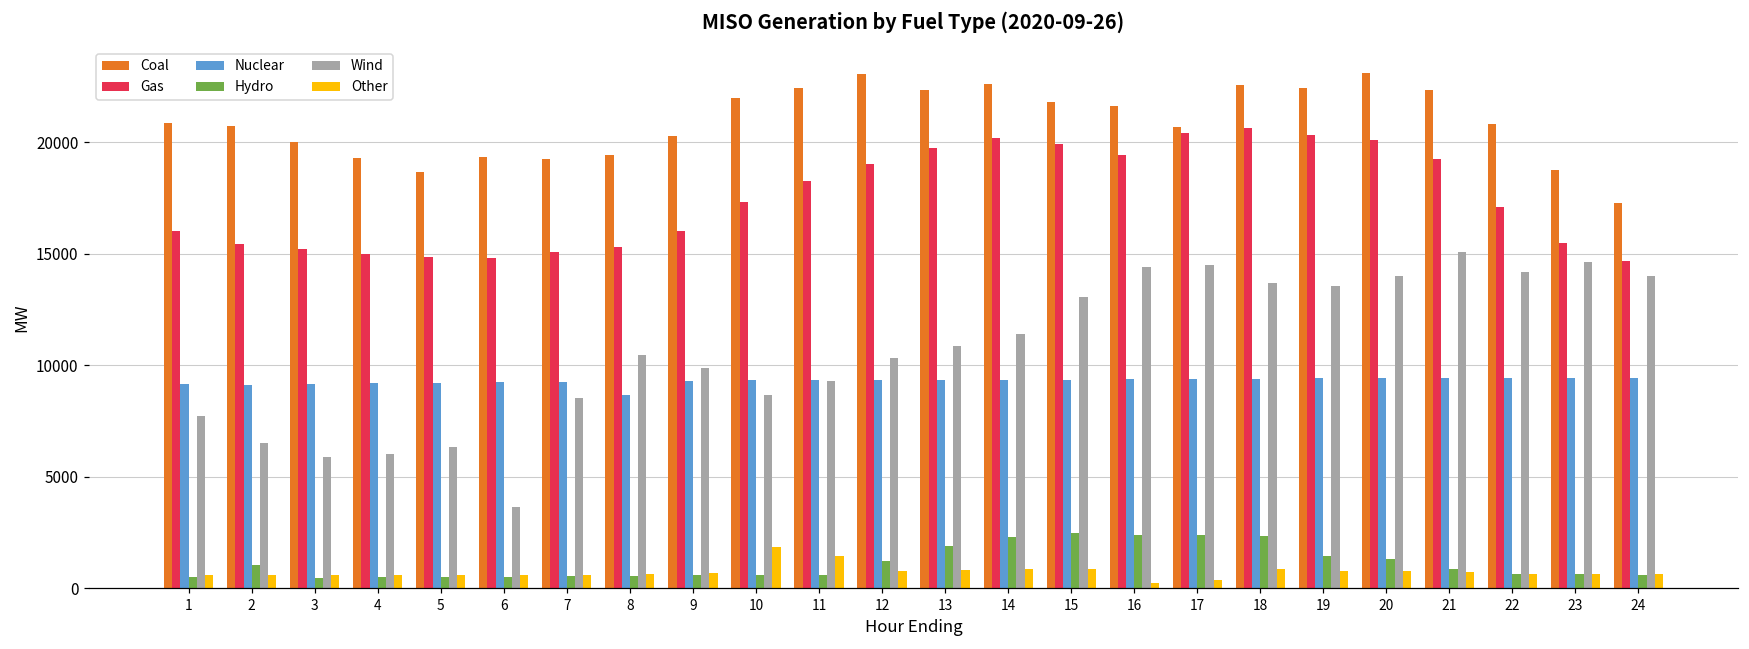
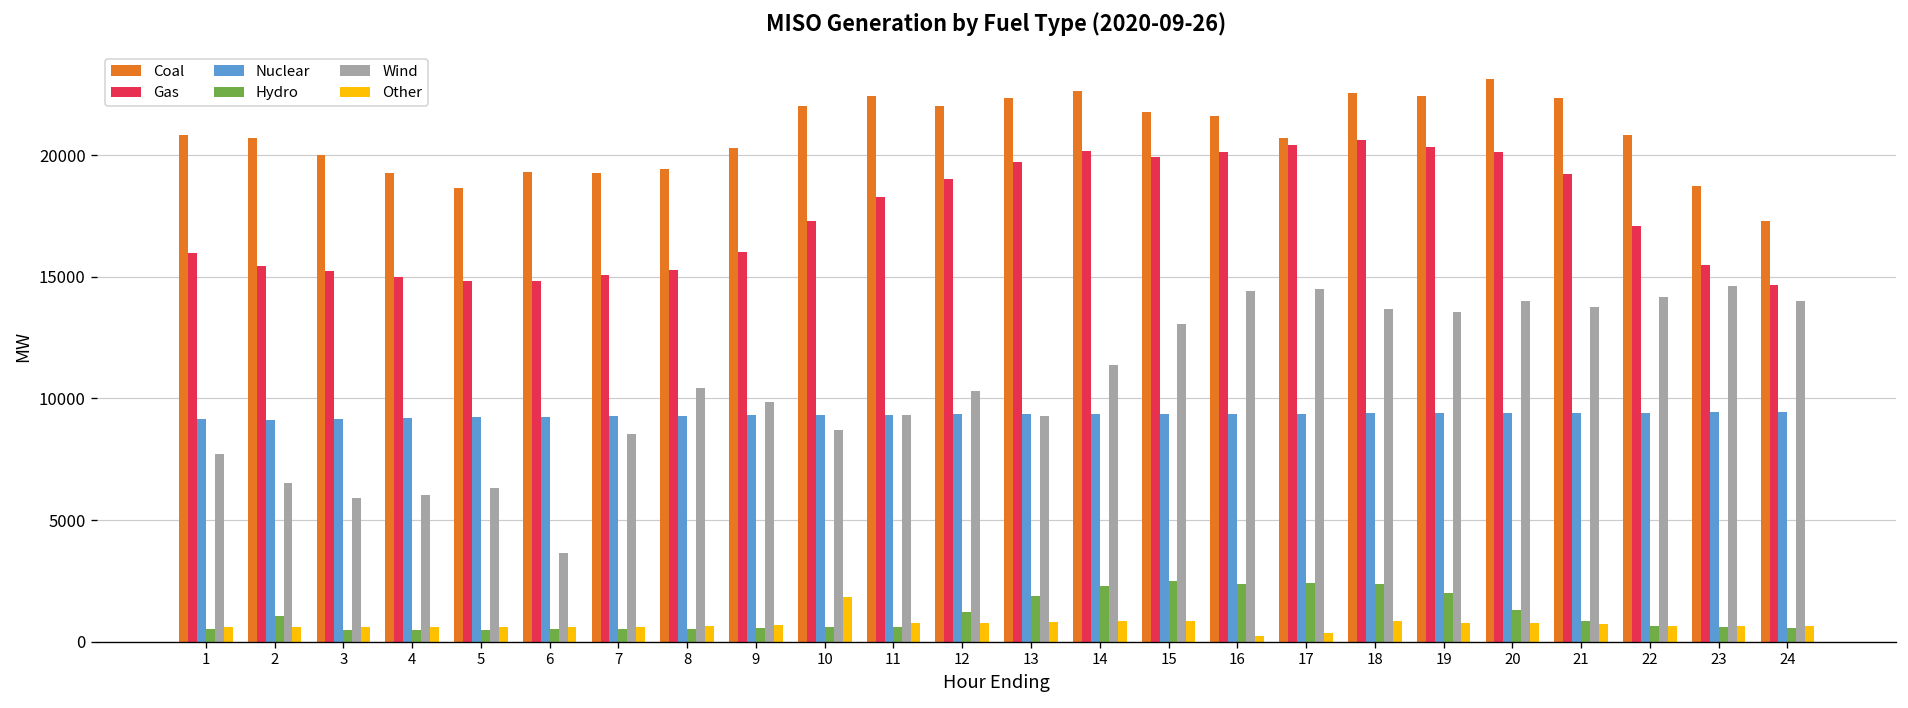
  {
    "Coal": {
      "1": 20800,
      "2": 20700,
      "3": 20000,
      "4": 19300,
      "5": 18700,
      "6": 19300,
      "7": 19300,
      "8": 19400,
      "9": 20300,
      "10": 22000,
      "11": 22400,
-     "12": 23000,
+     "12": 22000,
      "13": 22300,
      "14": 22600,
      "15": 21800,
      "16": 21600,
      "17": 20700,
      "18": 22600,
      "19": 22400,
      "20": 23100,
      "21": 22300,
      "22": 20800,
      "23": 18700,
      "24": 17300
    },
    "Gas": {
      "1": 16000,
      "2": 15400,
      "3": 15200,
      "4": 15000,
      "5": 14800,
      "6": 14800,
      "7": 15100,
      "8": 15300,
      "9": 16000,
      "10": 17300,
      "11": 18300,
      "12": 19000,
      "13": 19700,
      "14": 20200,
      "15": 19900,
-     "16": 19400,
+     "16": 20100,
      "17": 20400,
      "18": 20600,
      "19": 20300,
      "20": 20100,
      "21": 19200,
      "22": 17100,
      "23": 15500,
      "24": 14700
    },
    "Nuclear": {
      "1": 9100,
      "2": 9100,
      "3": 9200,
      "4": 9200,
      "5": 9200,
      "6": 9200,
      "7": 9300,
-     "8": 8700,
+     "8": 9300,
      "9": 9300,
      "10": 9300,
      "11": 9300,
      "12": 9300,
      "13": 9300,
      "14": 9300,
      "15": 9400,
      "16": 9400,
      "17": 9400,
      "18": 9400,
      "19": 9400,
      "20": 9400,
      "21": 9400,
      "22": 9400,
      "23": 9400,
      "24": 9400
    },
    "Hydro": {
      "1": 500,
      "2": 1100,
      "3": 500,
      "4": 500,
      "5": 500,
      "6": 500,
      "7": 500,
      "8": 500,
      "9": 600,
      "10": 600,
      "11": 600,
      "12": 1200,
      "13": 1900,
      "14": 2300,
      "15": 2500,
      "16": 2400,
      "17": 2400,
      "18": 2400,
-     "19": 1500,
+     "19": 2000,
      "20": 1300,
      "21": 900,
      "22": 600,
      "23": 600,
      "24": 600
    },
    "Wind": {
      "1": 7700,
      "2": 6500,
      "3": 5900,
      "4": 6000,
      "5": 6300,
      "6": 3700,
      "7": 8500,
      "8": 10400,
      "9": 9900,
      "10": 8700,
      "11": 9300,
      "12": 10300,
-     "13": 10900,
+     "13": 9300,
      "14": 11400,
      "15": 13100,
      "16": 14400,
      "17": 14500,
      "18": 13700,
      "19": 13600,
      "20": 14000,
-     "21": 15100,
+     "21": 13800,
      "22": 14200,
      "23": 14600,
      "24": 14000
    },
    "Other": {
      "1": 600,
      "2": 600,
      "3": 600,
      "4": 600,
      "5": 600,
      "6": 600,
      "7": 600,
      "8": 600,
      "9": 700,
      "10": 1800,
-     "11": 1400,
+     "11": 800,
      "12": 800,
      "13": 800,
      "14": 900,
      "15": 900,
      "16": 200,
      "17": 400,
      "18": 900,
      "19": 800,
      "20": 800,
      "21": 700,
      "22": 600,
      "23": 600,
      "24": 600
    }
  }
